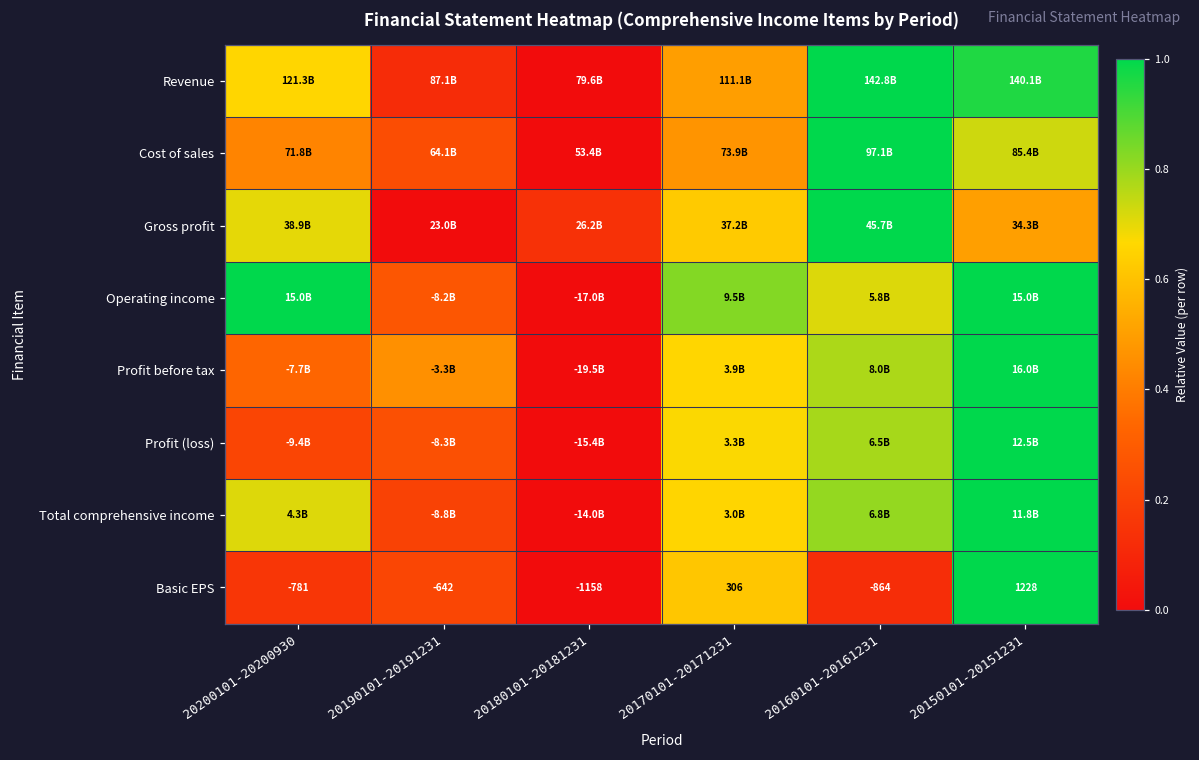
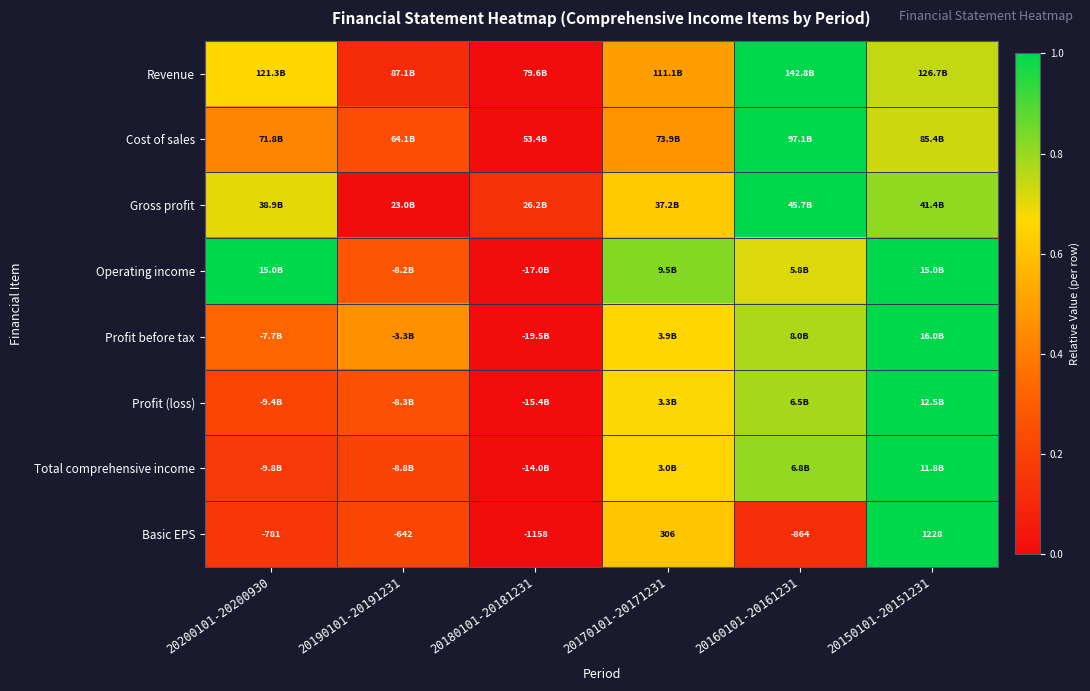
  {
    "Revenue": {
      "20200101-20200930": "121.3B",
      "20190101-20191231": "87.1B",
      "20180101-20181231": "79.6B",
      "20170101-20171231": "111.1B",
      "20160101-20161231": "142.8B",
-     "20150101-20151231": "140.1B"
+     "20150101-20151231": "126.7B"
    },
    "Cost of sales": {
      "20200101-20200930": "71.8B",
      "20190101-20191231": "64.1B",
      "20180101-20181231": "53.4B",
      "20170101-20171231": "73.9B",
      "20160101-20161231": "97.1B",
      "20150101-20151231": "85.4B"
    },
    "Gross profit": {
      "20200101-20200930": "38.9B",
      "20190101-20191231": "23.0B",
      "20180101-20181231": "26.2B",
      "20170101-20171231": "37.2B",
      "20160101-20161231": "45.7B",
-     "20150101-20151231": "34.3B"
+     "20150101-20151231": "41.4B"
    },
    "Operating income": {
      "20200101-20200930": "15.0B",
      "20190101-20191231": "-8.2B",
      "20180101-20181231": "-17.0B",
      "20170101-20171231": "9.5B",
      "20160101-20161231": "5.8B",
      "20150101-20151231": "15.0B"
    },
    "Profit before tax": {
      "20200101-20200930": "-7.7B",
      "20190101-20191231": "-3.3B",
      "20180101-20181231": "-19.5B",
      "20170101-20171231": "3.9B",
      "20160101-20161231": "8.0B",
      "20150101-20151231": "16.0B"
    },
    "Profit (loss)": {
      "20200101-20200930": "-9.4B",
      "20190101-20191231": "-8.3B",
      "20180101-20181231": "-15.4B",
      "20170101-20171231": "3.3B",
      "20160101-20161231": "6.5B",
      "20150101-20151231": "12.5B"
    },
    "Total comprehensive income": {
-     "20200101-20200930": "4.3B",
+     "20200101-20200930": "-9.8B",
      "20190101-20191231": "-8.8B",
      "20180101-20181231": "-14.0B",
      "20170101-20171231": "3.0B",
      "20160101-20161231": "6.8B",
      "20150101-20151231": "11.8B"
    },
    "Basic EPS": {
      "20200101-20200930": "-781",
      "20190101-20191231": "-642",
      "20180101-20181231": "-1158",
      "20170101-20171231": "306",
      "20160101-20161231": "-864",
      "20150101-20151231": "1228"
    }
  }
